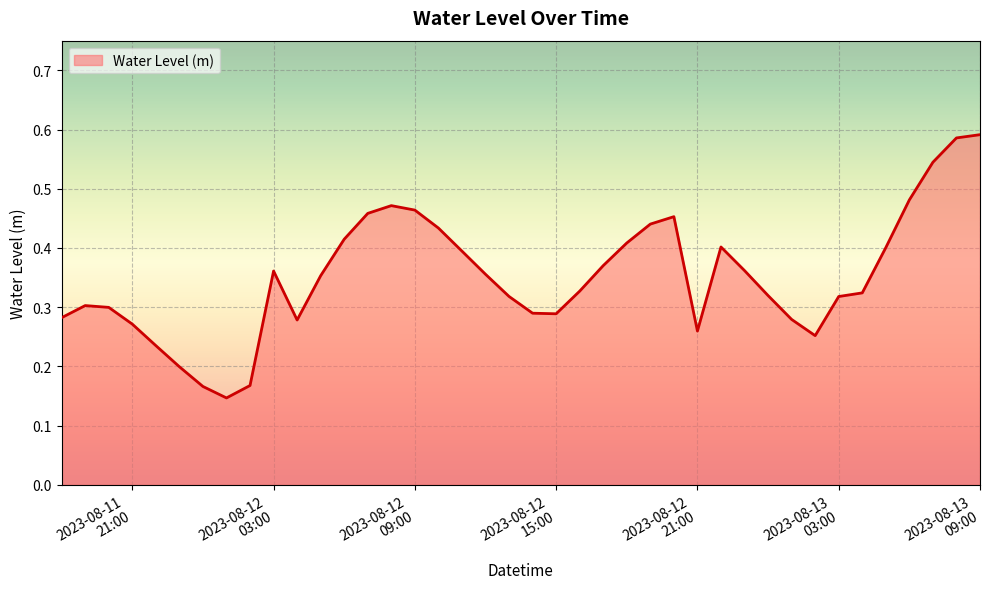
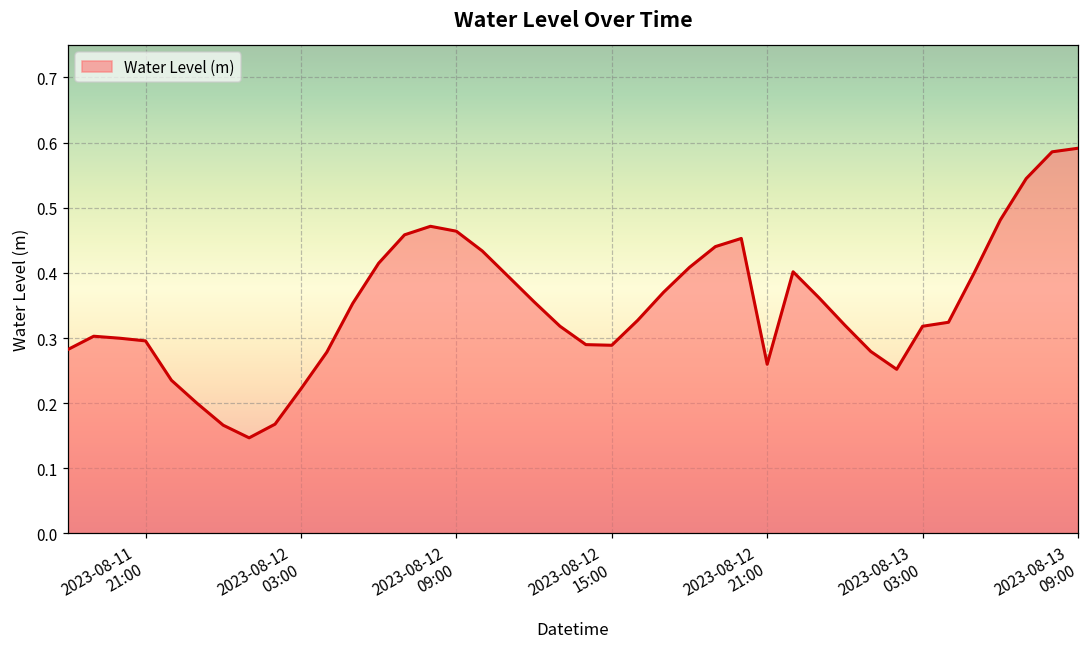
  {
-   "2023-08-11 21:00": 0.27,
-   "2023-08-12 03:00": 0.36,
+   "2023-08-11 21:00": 0.30,
+   "2023-08-12 03:00": 0.22,
    "2023-08-12 09:00": 0.46,
    "2023-08-12 15:00": 0.29,
    "2023-08-12 21:00": 0.26,
    "2023-08-13 03:00": 0.32,
    "2023-08-13 09:00": 0.59
  }
